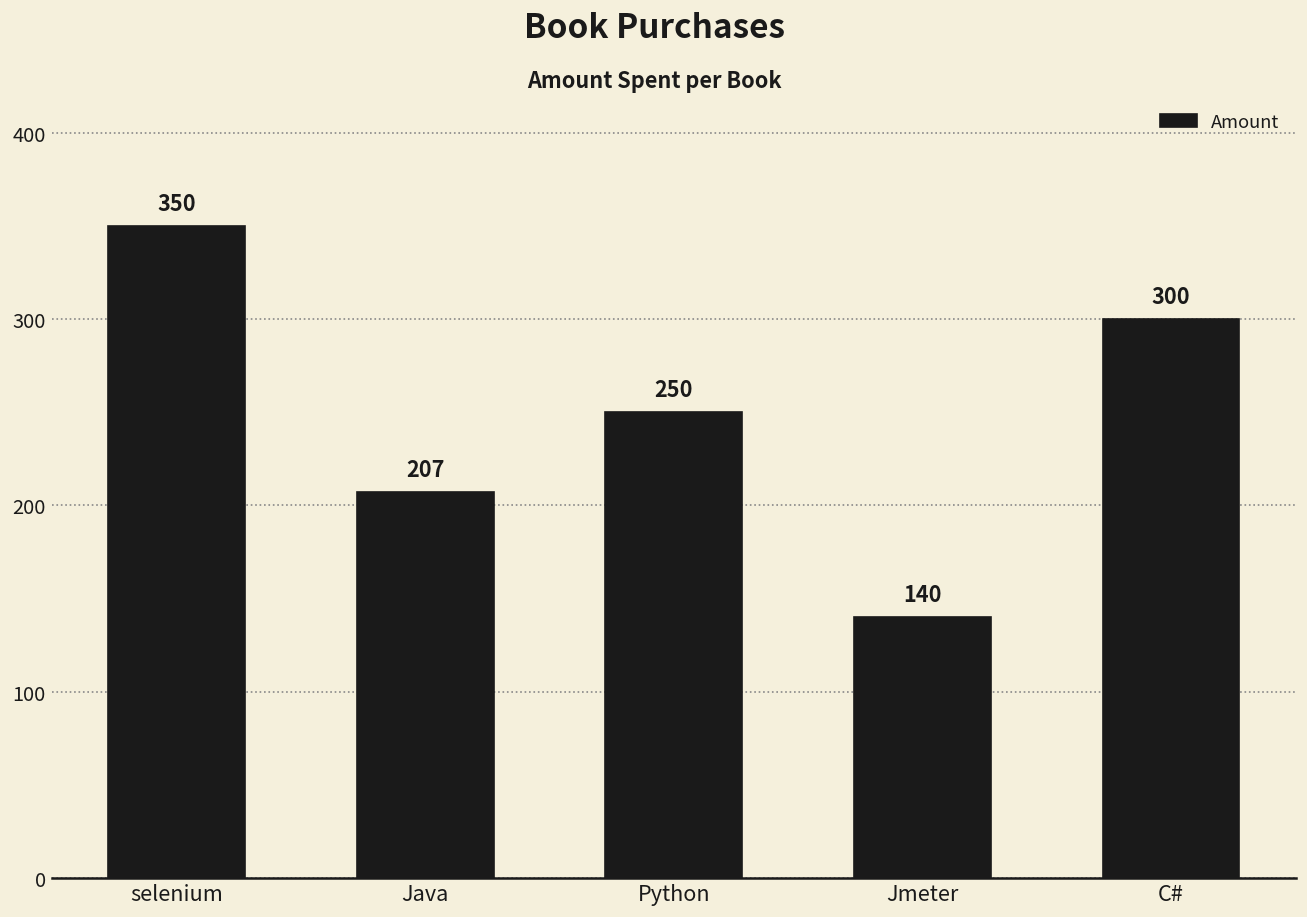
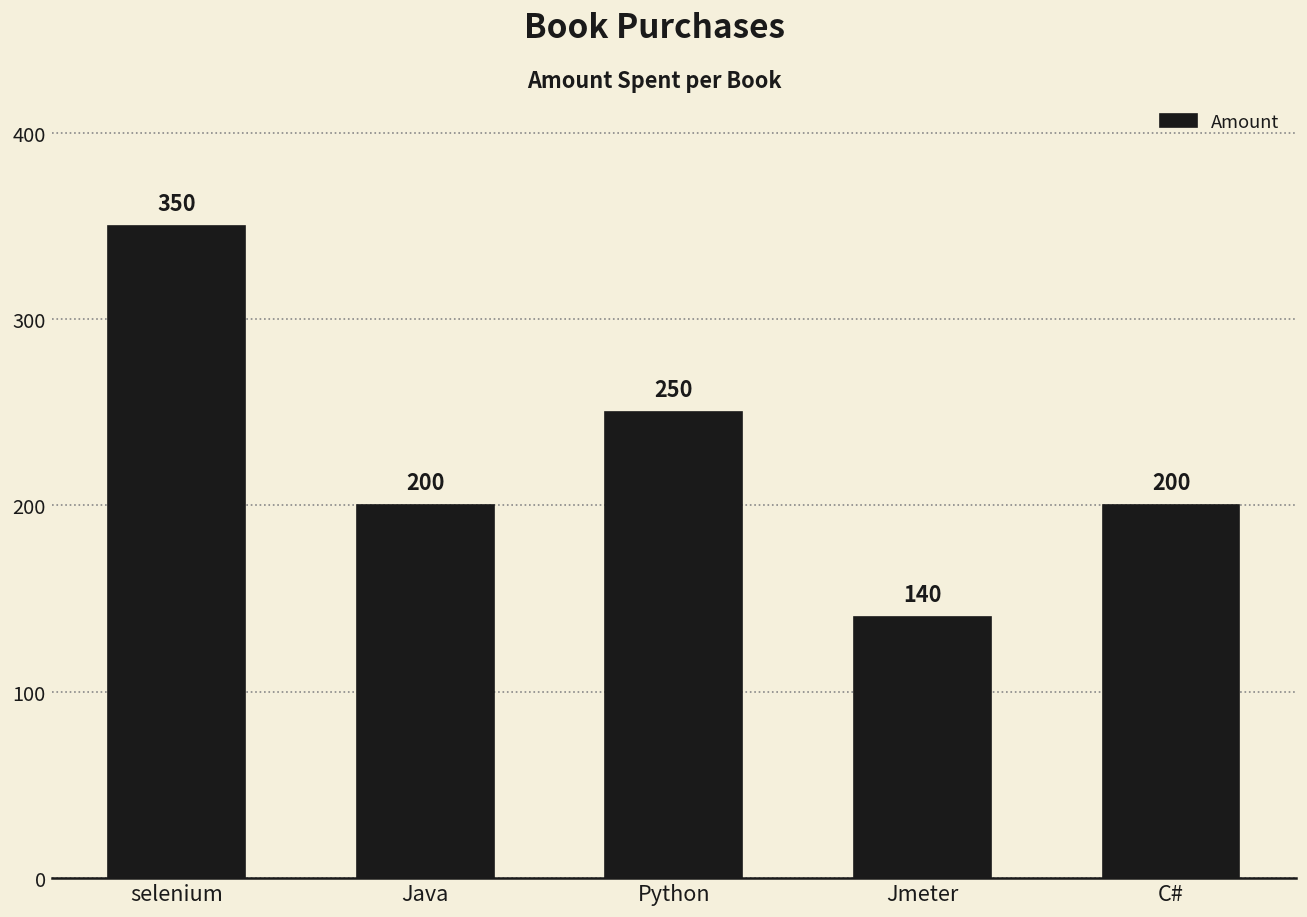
  {
    "selenium": 350,
-   "Java": 207,
+   "Java": 200,
    "Python": 250,
    "Jmeter": 140,
-   "C#": 300
+   "C#": 200
  }
